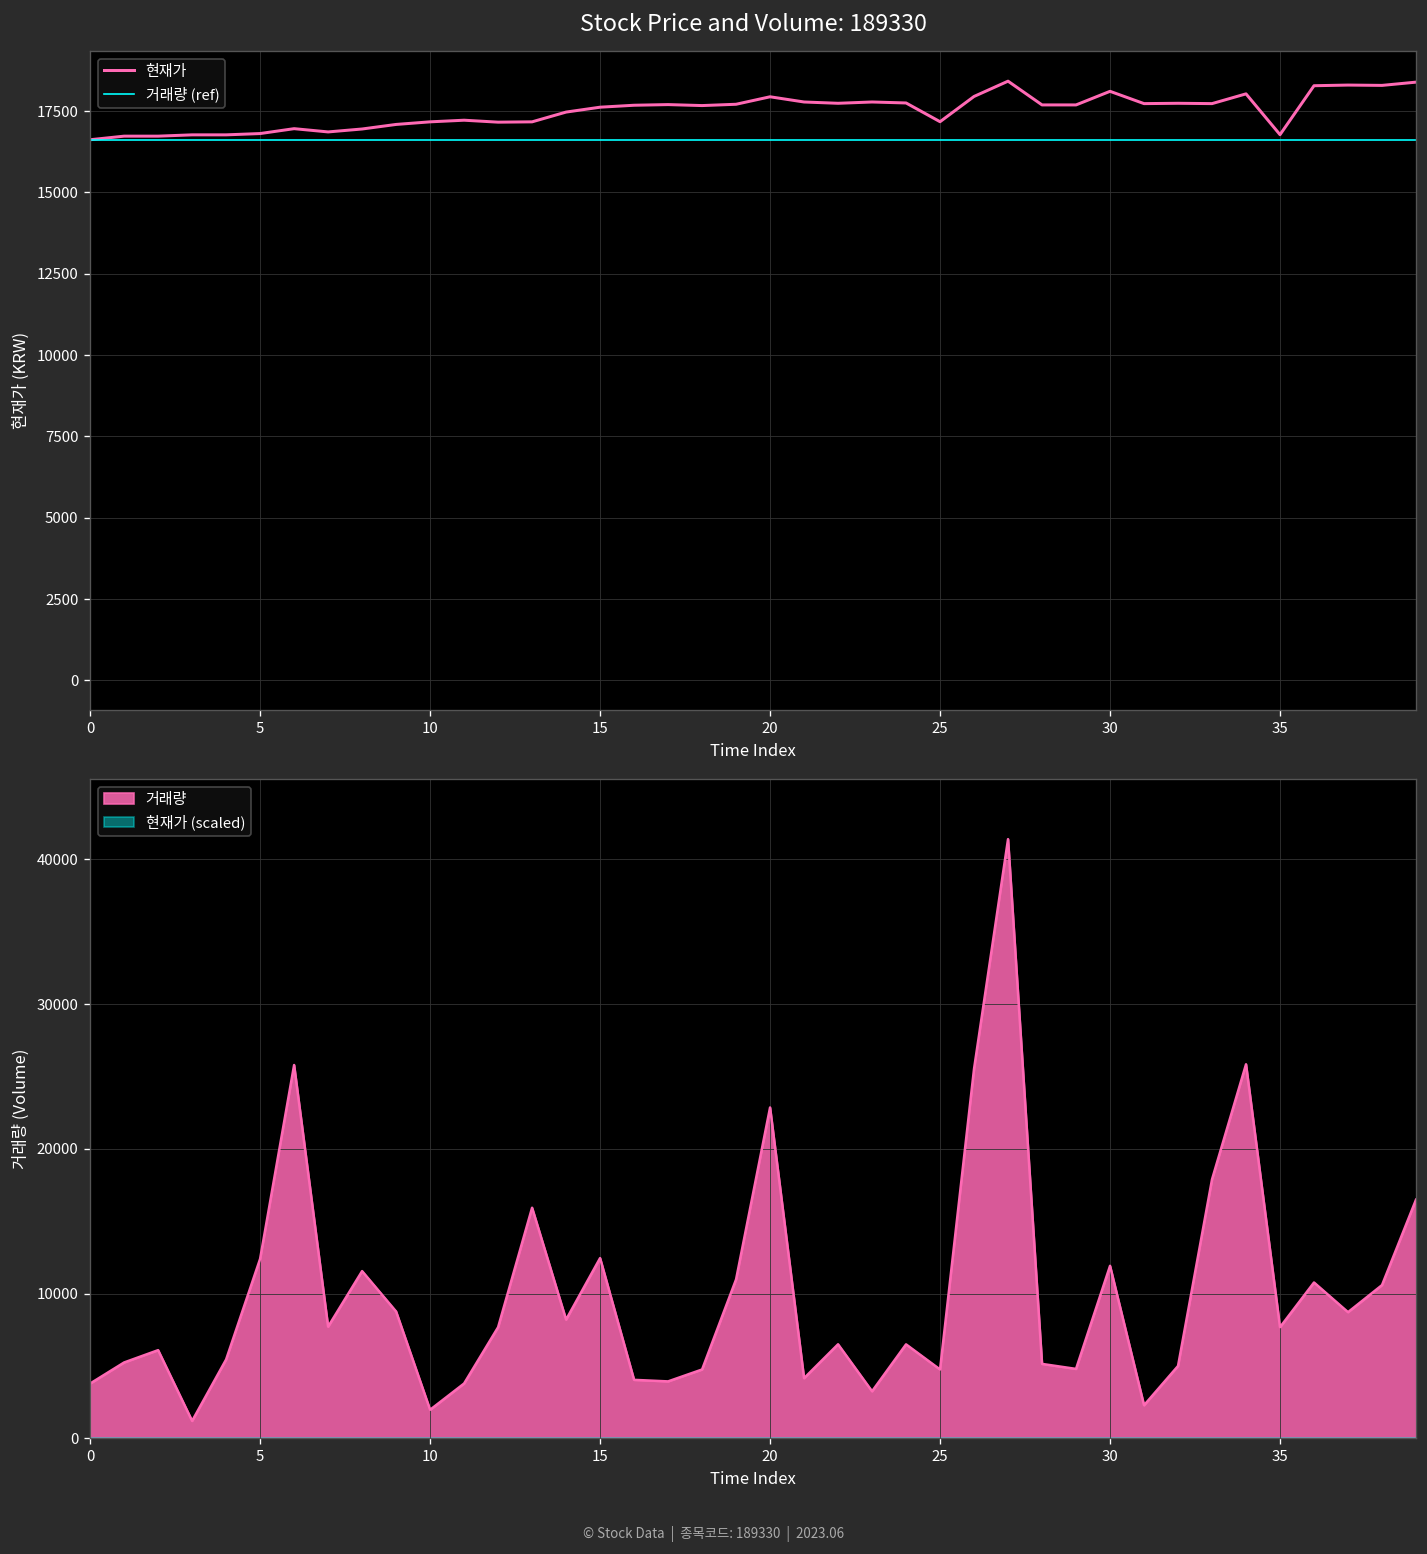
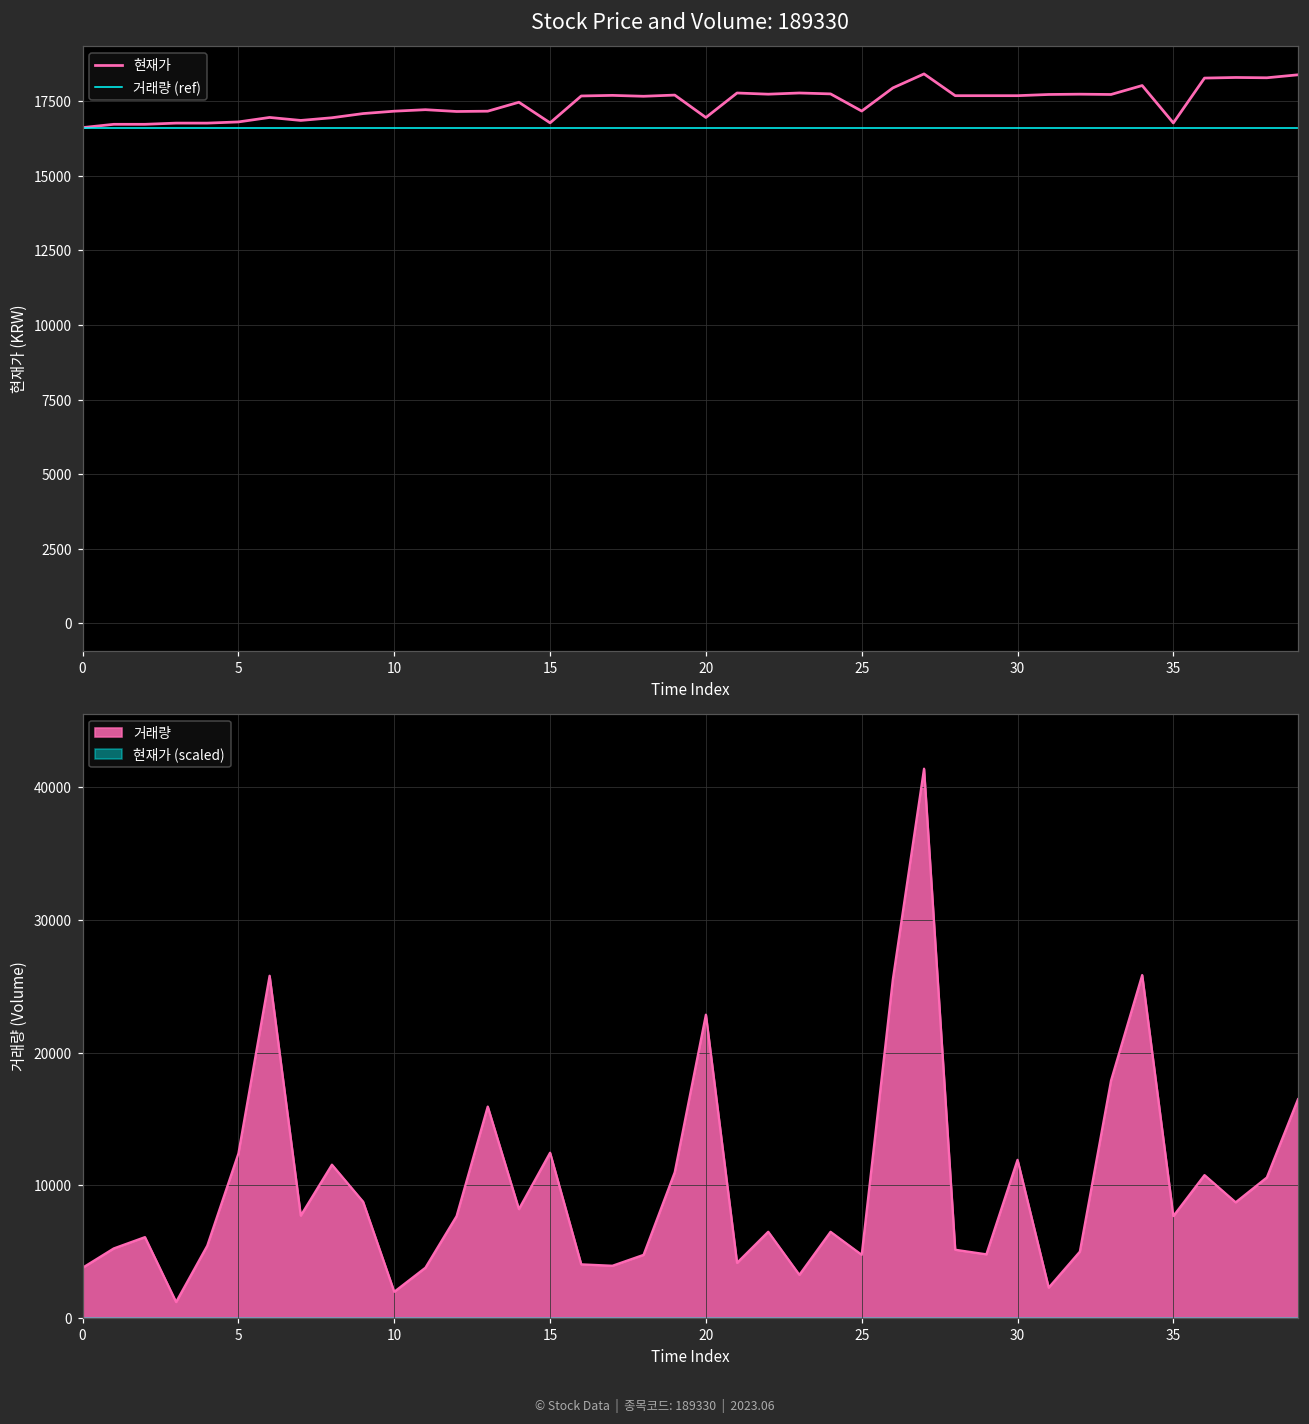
  {
    "Stock Price and Volume: 189330": {
      "현재가": {
        "5": 16800,
        "10": 17200,
-       "15": 17600,
-       "20": 17900,
+       "15": 16800,
+       "20": 17000,
        "25": 17200,
-       "30": 18100,
+       "30": 17700,
        "35": 16800
      },
      "거래량 (ref)": {
        "5": 16600,
        "10": 16600,
        "15": 16600,
        "20": 16600,
        "25": 16600,
        "30": 16600,
        "35": 16600
      }
    }
  }
